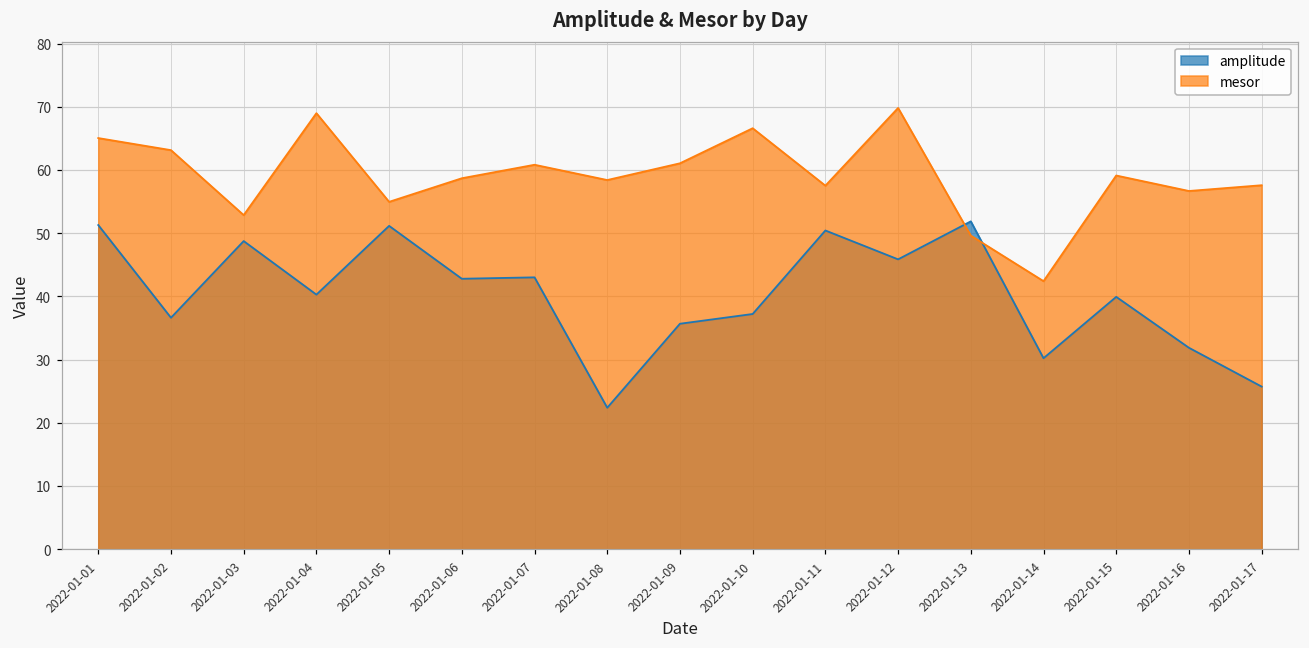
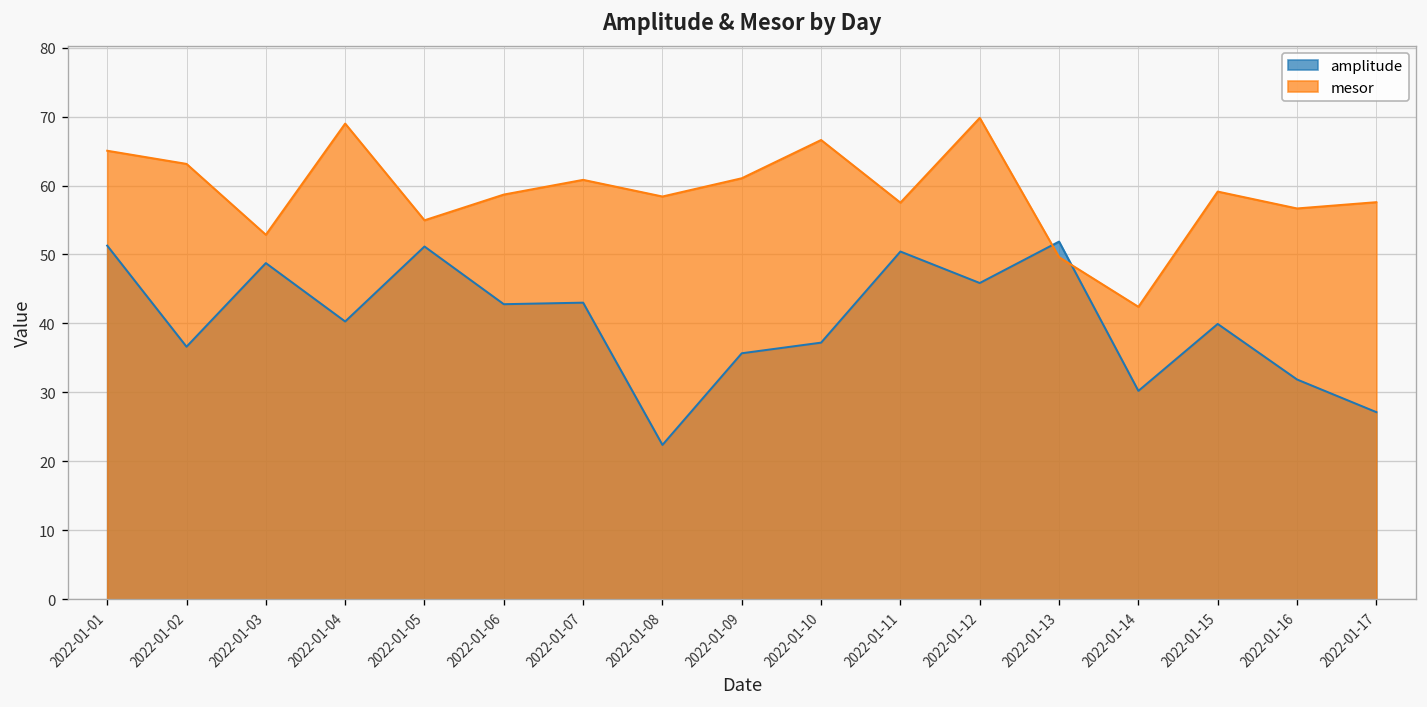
  {
    "amplitude": {
      "2022-01-01": 51,
      "2022-01-02": 37,
      "2022-01-03": 49,
      "2022-01-04": 40,
      "2022-01-05": 51,
      "2022-01-06": 43,
      "2022-01-07": 43,
      "2022-01-08": 22,
      "2022-01-09": 36,
      "2022-01-10": 37,
      "2022-01-11": 50,
      "2022-01-12": 46,
      "2022-01-13": 52,
      "2022-01-14": 30,
      "2022-01-15": 40,
      "2022-01-16": 32,
-     "2022-01-17": 26
+     "2022-01-17": 27
    },
    "mesor": {
      "2022-01-01": 65,
      "2022-01-02": 63,
      "2022-01-03": 53,
      "2022-01-04": 69,
      "2022-01-05": 55,
      "2022-01-06": 59,
      "2022-01-07": 61,
      "2022-01-08": 58,
      "2022-01-09": 61,
      "2022-01-10": 67,
      "2022-01-11": 58,
      "2022-01-12": 70,
      "2022-01-13": 50,
      "2022-01-14": 42,
      "2022-01-15": 59,
      "2022-01-16": 57,
      "2022-01-17": 58
    }
  }
